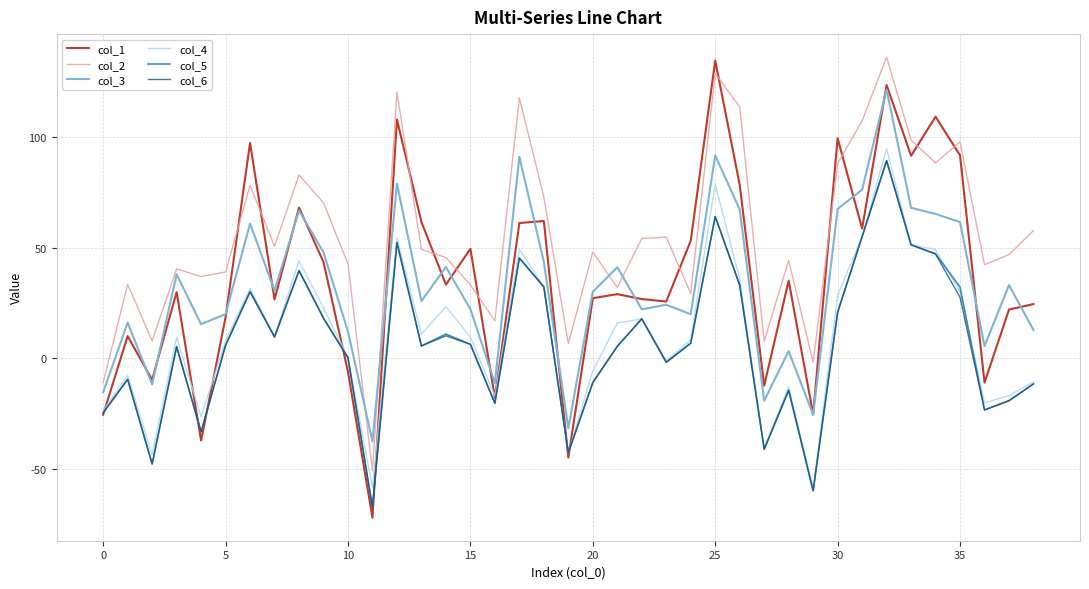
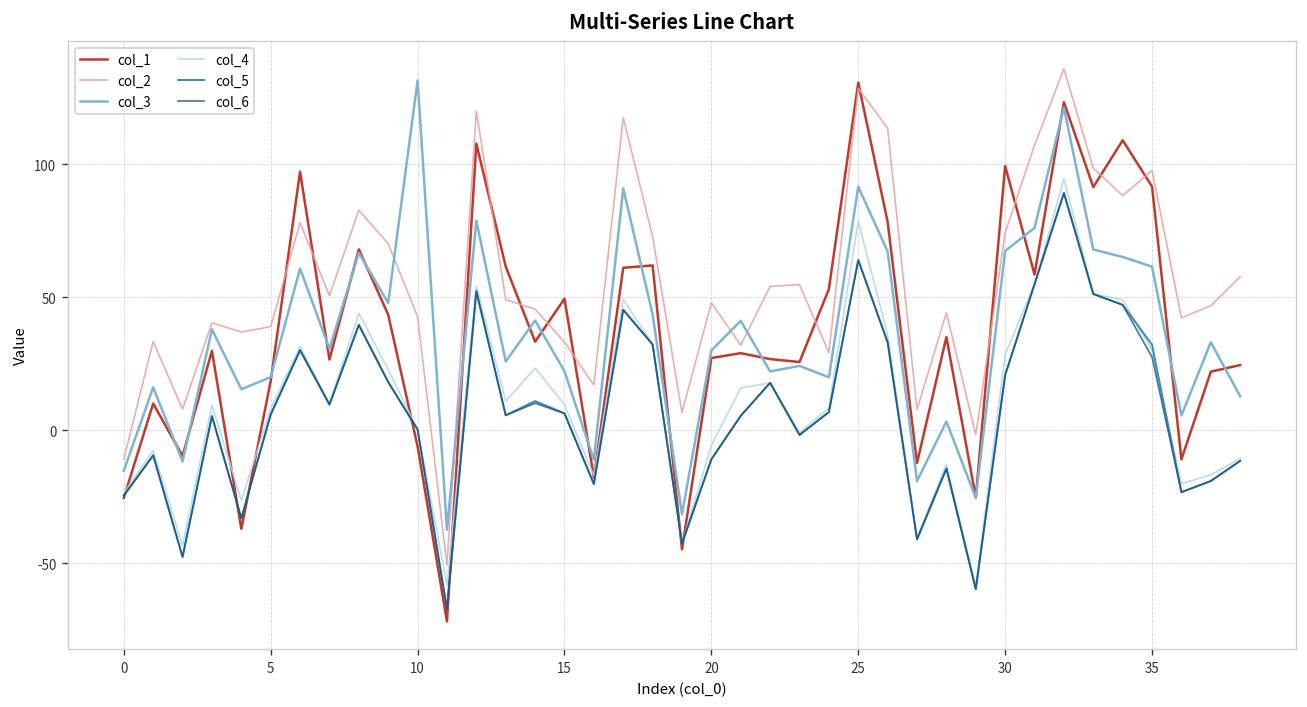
  {
    "col_1": {
      "5": 19,
      "10": -6,
      "15": 49,
      "20": 27,
-     "25": 134,
+     "25": 131,
      "30": 99,
      "35": 92
    },
    "col_2": {
      "0": -11,
      "5": 39,
      "10": 43,
      "15": 33,
      "20": 48,
      "25": 129,
-     "30": 88,
+     "30": 74,
      "35": 98
    },
    "col_3": {
      "0": -15,
      "5": 20,
-     "10": 12,
+     "10": 132,
      "15": 22,
      "20": 30,
      "25": 92,
      "30": 67,
      "35": 62
    },
    "col_4": {
      "5": 8,
      "15": 10,
      "20": -6,
      "25": 79,
      "30": 29,
      "35": 30
    },
    "col_5": {
      "35": 32
    },
    "col_6": {
      "35": 28
    }
  }
